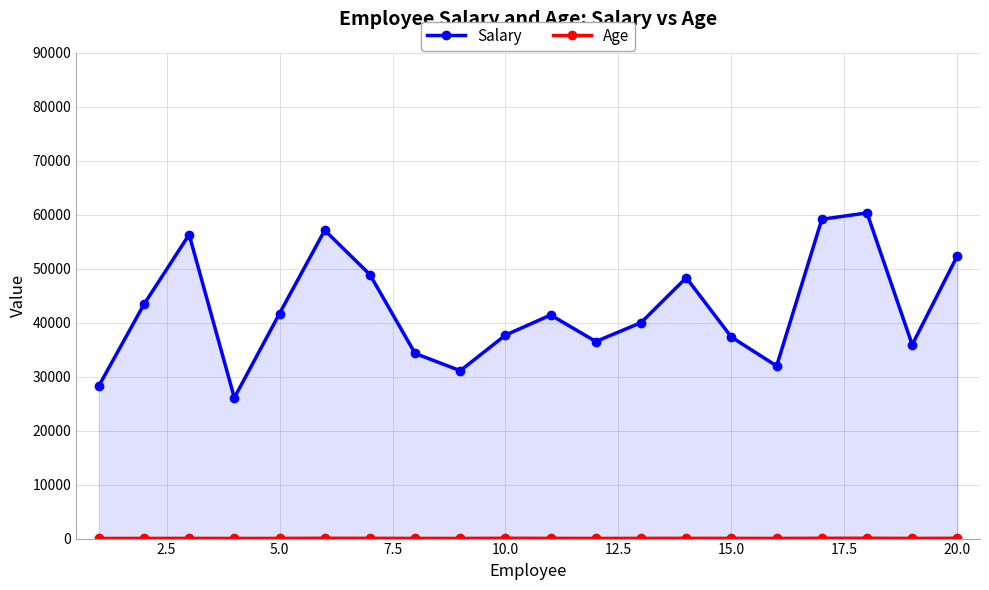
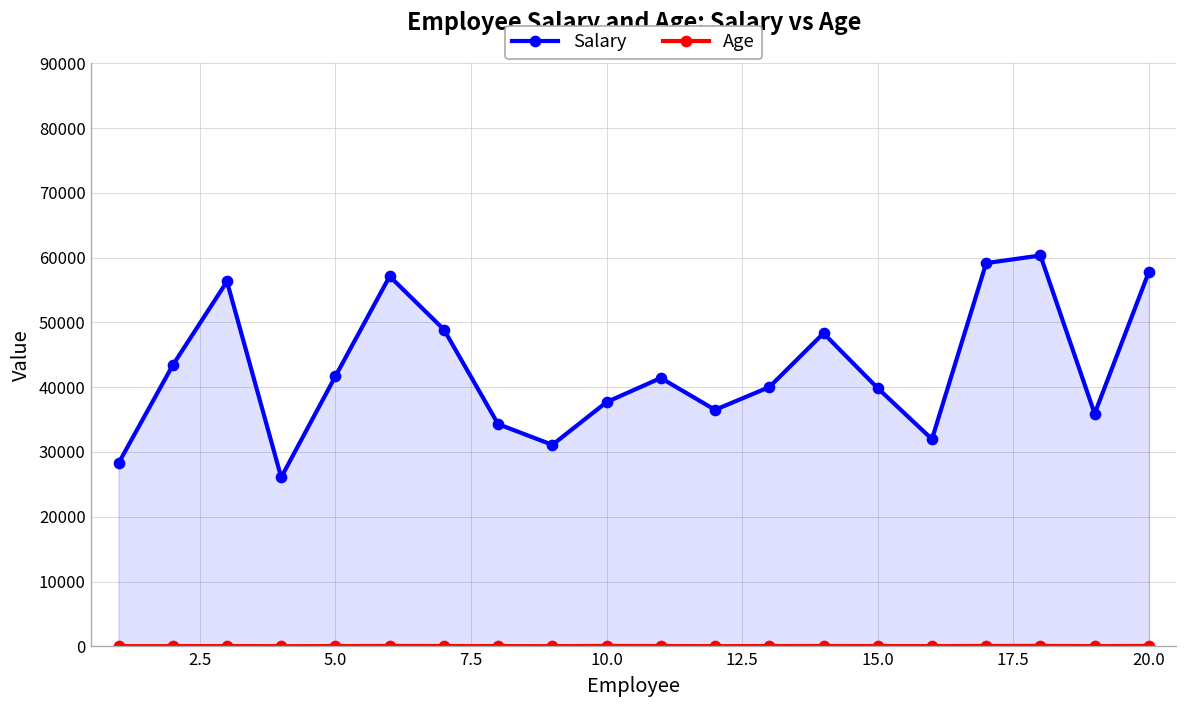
  {
    "Salary": {
      "5.0": 42000,
      "10.0": 38000,
-     "15.0": 37000,
-     "20.0": 52000
+     "15.0": 40000,
+     "20.0": 58000
    },
    "Age": {
      "5.0": 0,
      "10.0": 0,
      "15.0": 0,
      "20.0": 0
    }
  }
